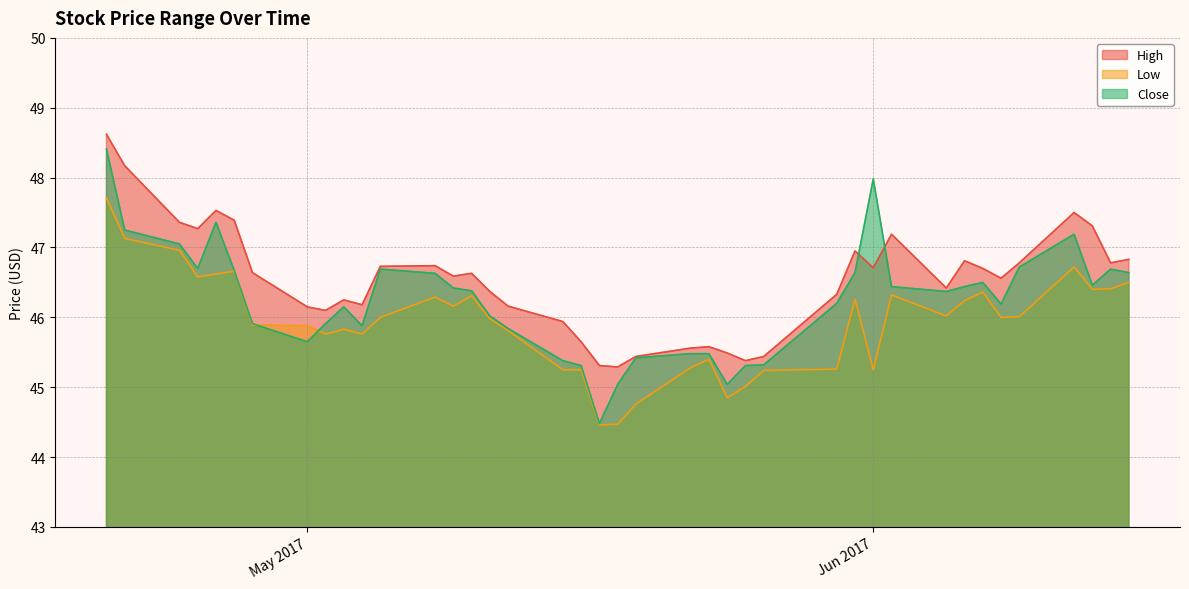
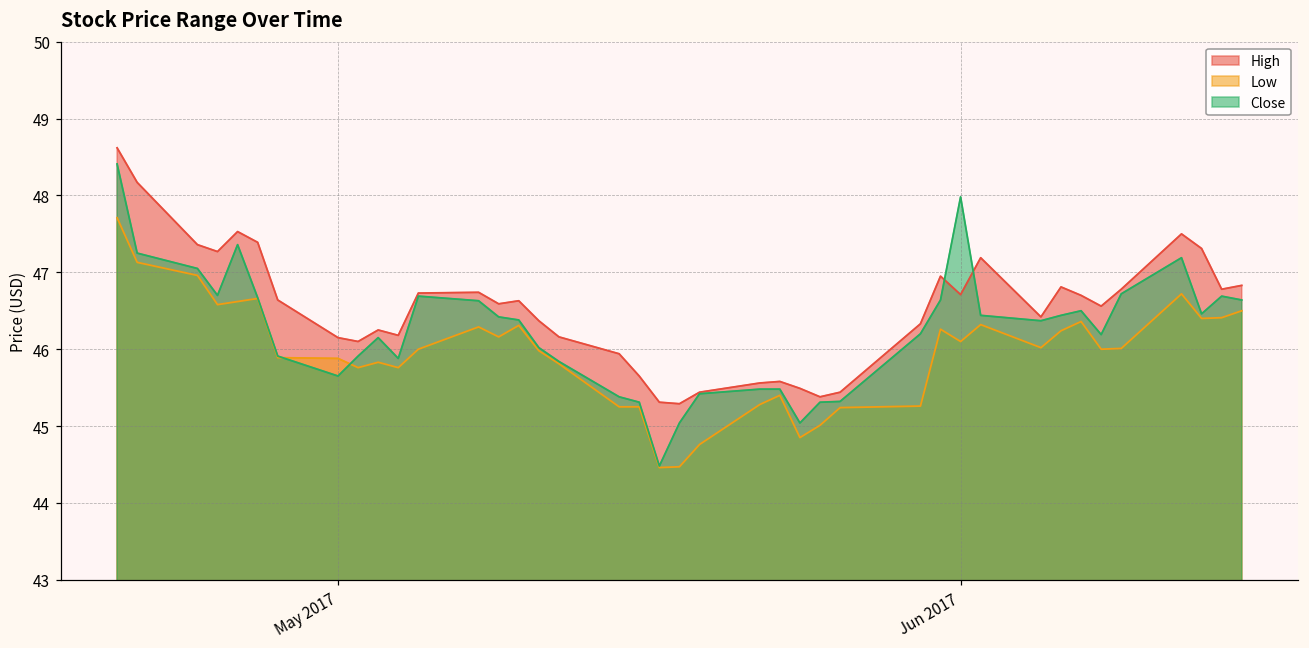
  {
    "High": {
      "May 2017": 46.2,
      "Jun 2017": 46.7
    },
    "Low": {
      "May 2017": 45.9,
-     "Jun 2017": 45.2
+     "Jun 2017": 46.1
    },
    "Close": {
      "May 2017": 45.7,
      "Jun 2017": 48.0
    }
  }
